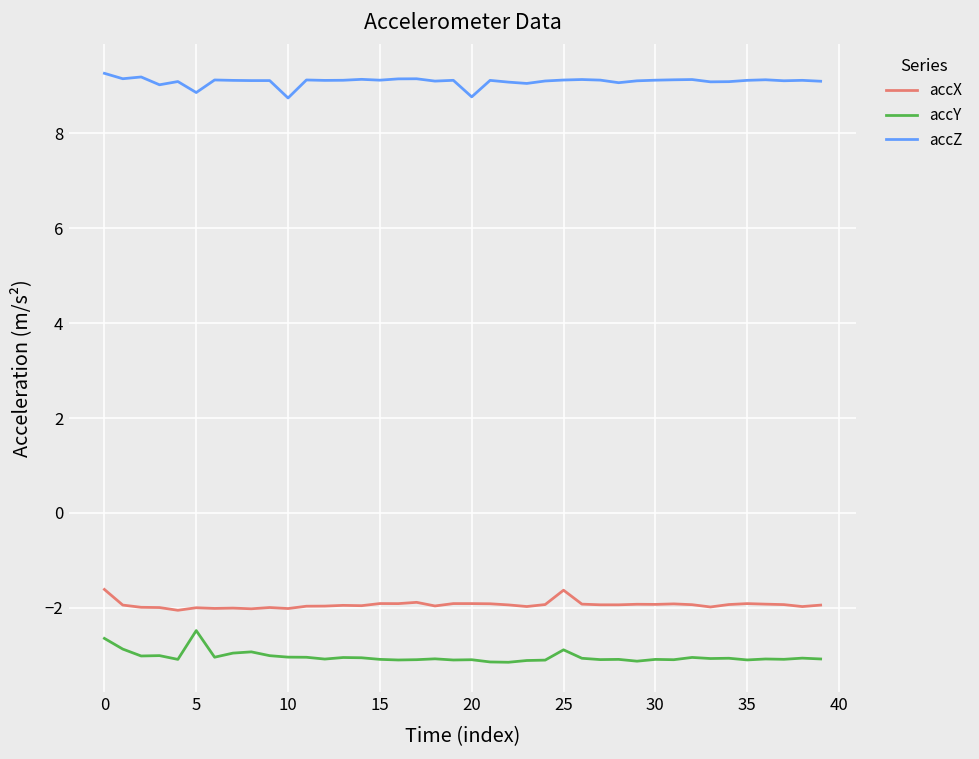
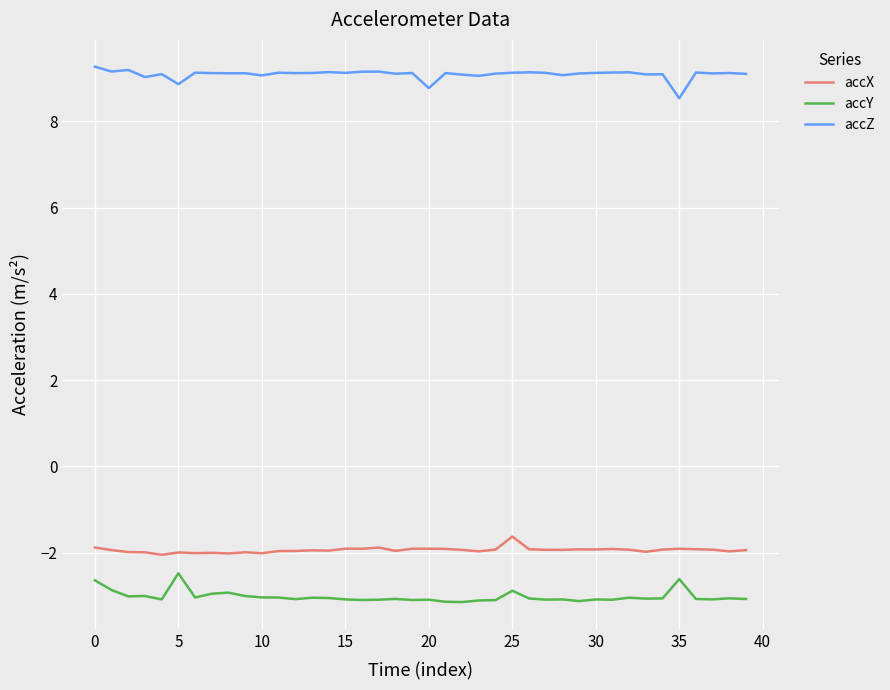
  {
    "accX": {
-     "0": -1.6,
+     "0": -1.9,
      "5": -2.0,
      "10": -2.0,
      "15": -1.9,
      "20": -1.9,
      "25": -1.6,
      "30": -1.9,
      "35": -1.9
    },
    "accY": {
      "0": -2.6,
      "5": -2.5,
      "10": -3.0,
      "15": -3.1,
      "20": -3.1,
      "25": -2.9,
      "30": -3.1,
-     "35": -3.1
+     "35": -2.6
    },
    "accZ": {
      "0": 9.3,
      "5": 8.9,
-     "10": 8.7,
+     "10": 9.1,
      "15": 9.1,
      "20": 8.8,
      "25": 9.1,
      "30": 9.1,
-     "35": 9.1
+     "35": 8.5
    }
  }
